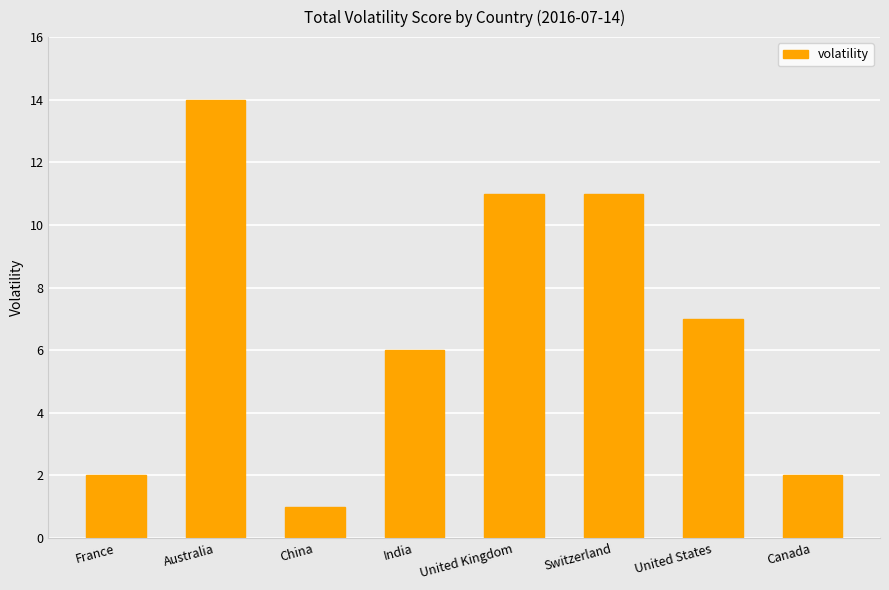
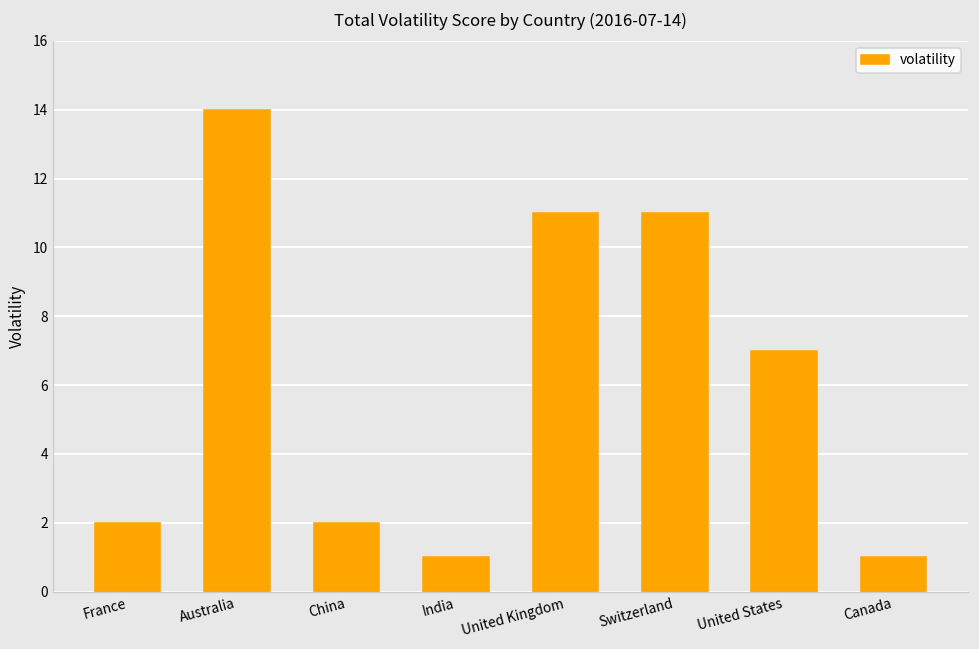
  {
    "France": 2,
    "Australia": 14,
-   "China": 1,
-   "India": 6,
+   "China": 2,
+   "India": 1,
    "United Kingdom": 11,
    "Switzerland": 11,
    "United States": 7,
-   "Canada": 2
+   "Canada": 1
  }
